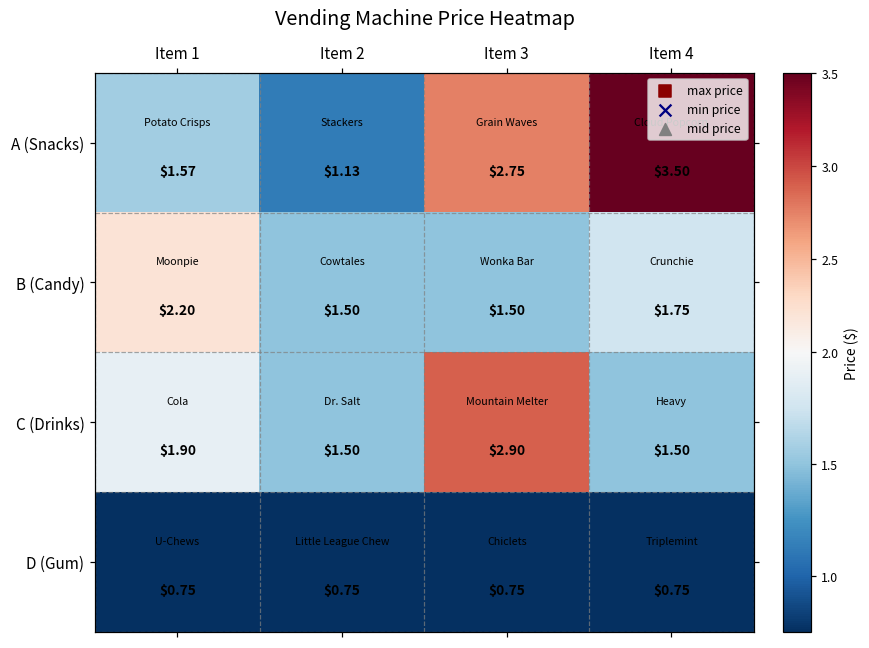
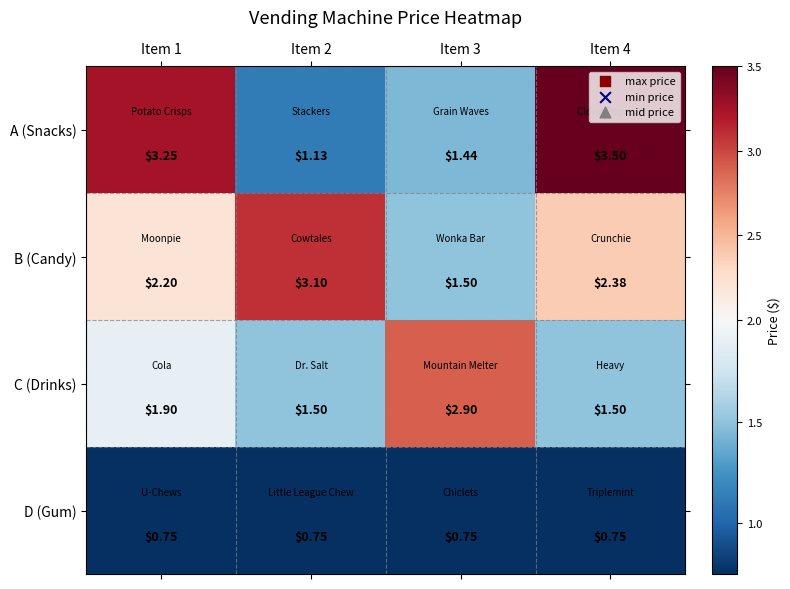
  {
    "A (Snacks)": {
-     "Item 1": "$1.57",
-     "Item 3": "$2.75",
+     "Item 1": "$3.25",
+     "Item 3": "$1.44",
      "Item 4": "$3.50"
    },
    "B (Candy)": {
-     "Item 2": "$1.50",
-     "Item 4": "$1.75"
+     "Item 2": "$3.10",
+     "Item 4": "$2.38"
    }
  }
